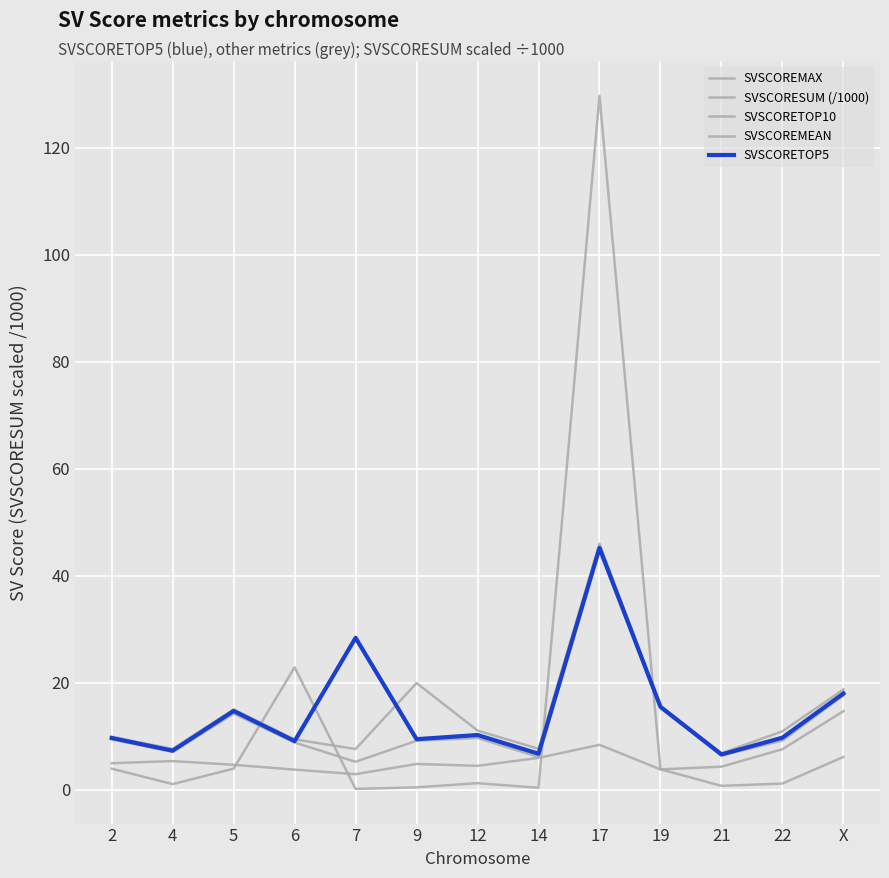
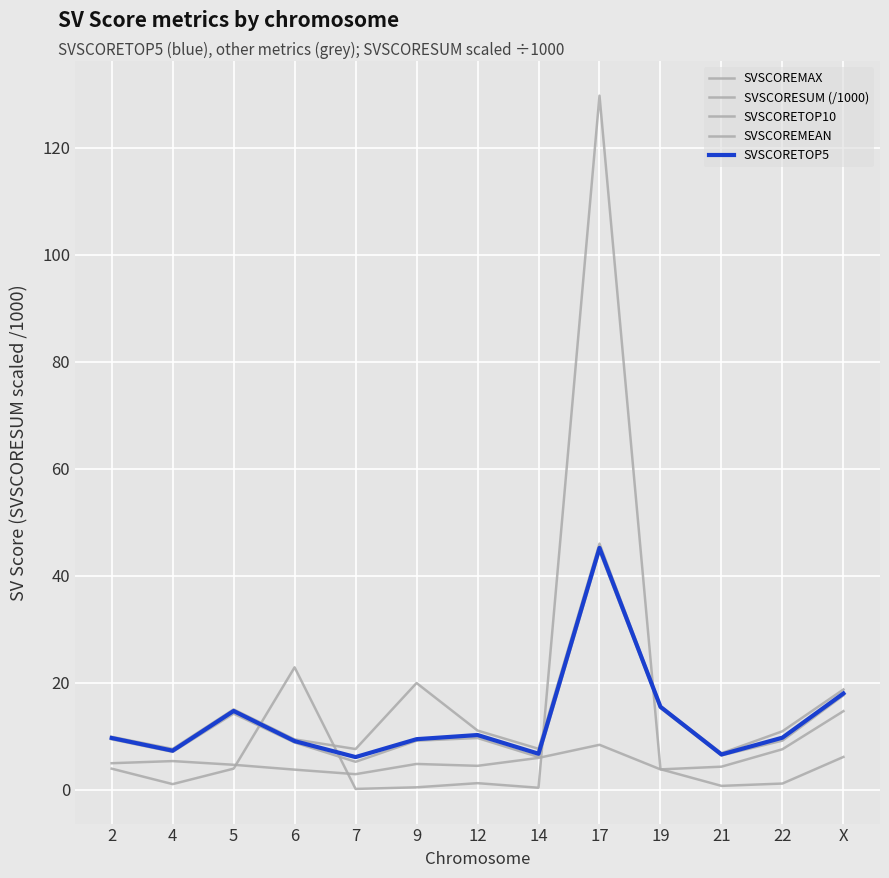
  {
    "SVSCORETOP5": {
-     "7": 28,
+     "7": 6,
      "12": 10,
      "14": 7,
      "17": 45,
      "22": 10
    }
  }
